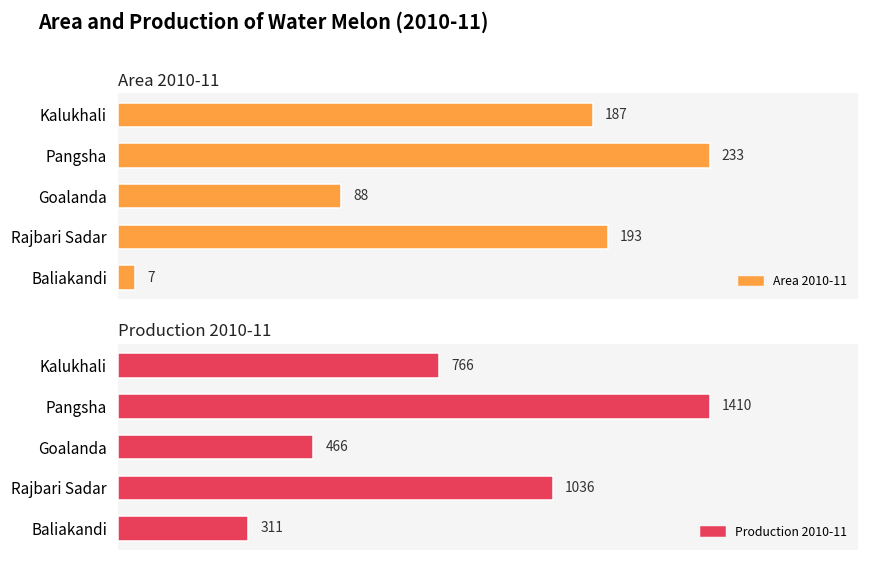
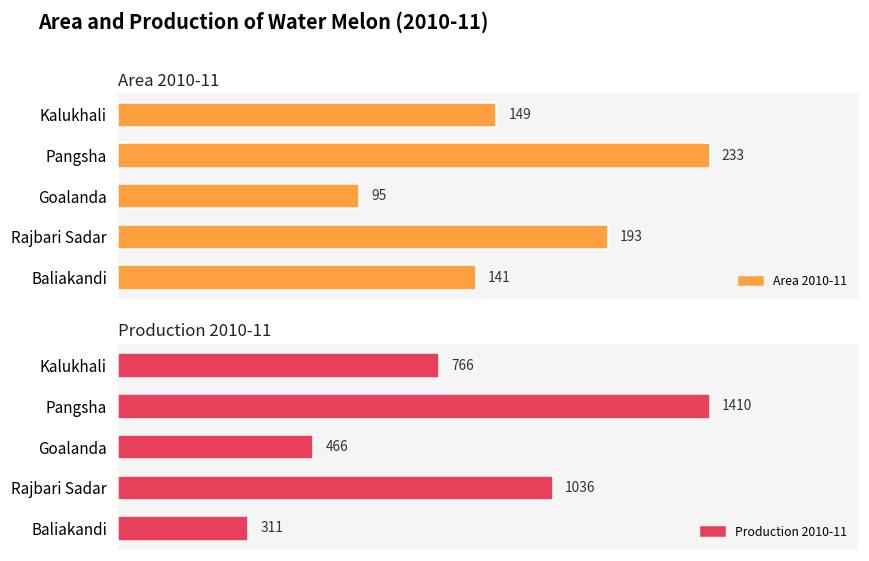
  {
    "Area 2010-11": {
-     "Kalukhali": 187,
+     "Kalukhali": 149,
      "Pangsha": 233,
-     "Goalanda": 88,
+     "Goalanda": 95,
      "Rajbari Sadar": 193,
-     "Baliakandi": 7
+     "Baliakandi": 141
    },
    "Production 2010-11": {
      "Kalukhali": 766,
      "Pangsha": 1410,
      "Goalanda": 466,
      "Rajbari Sadar": 1036,
      "Baliakandi": 311
    }
  }
